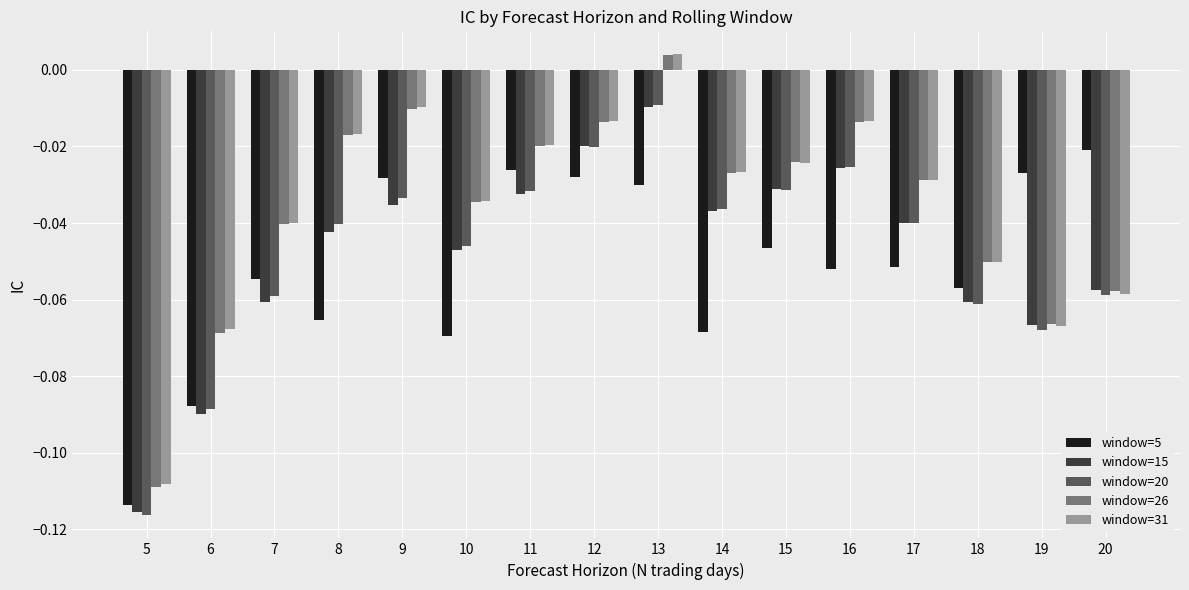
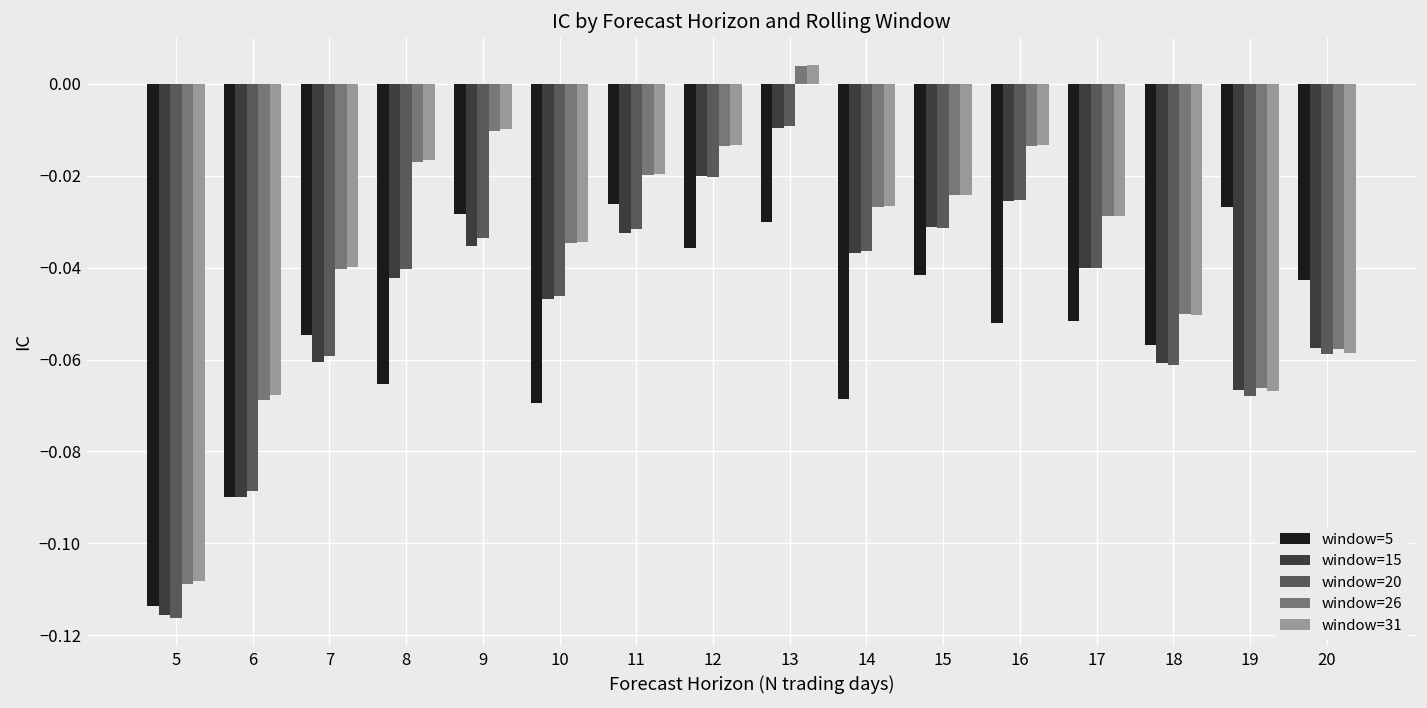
  {
    "window=5": {
      "5": -0.114,
-     "6": -0.088,
+     "6": -0.090,
      "7": -0.055,
      "8": -0.065,
      "9": -0.028,
      "10": -0.070,
      "11": -0.026,
-     "12": -0.028,
+     "12": -0.036,
      "13": -0.030,
      "14": -0.068,
-     "15": -0.047,
+     "15": -0.042,
      "16": -0.052,
      "17": -0.052,
      "18": -0.057,
      "19": -0.027,
-     "20": -0.021
+     "20": -0.043
    }
  }
